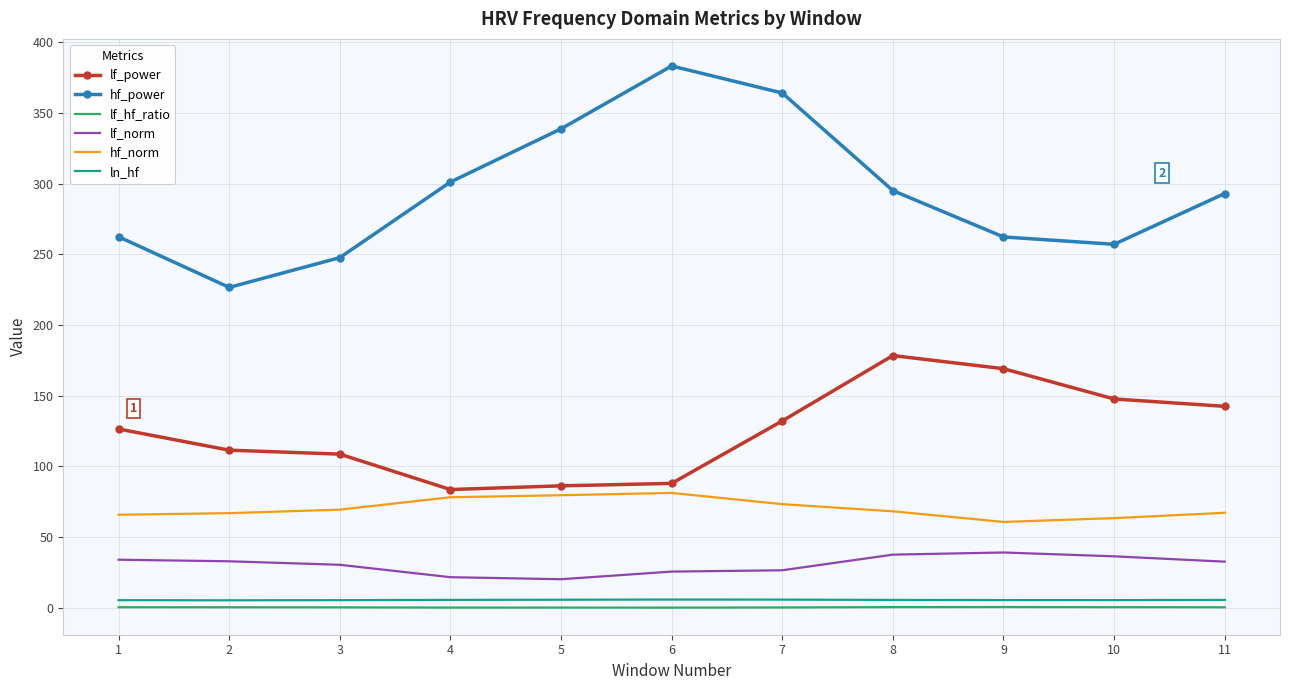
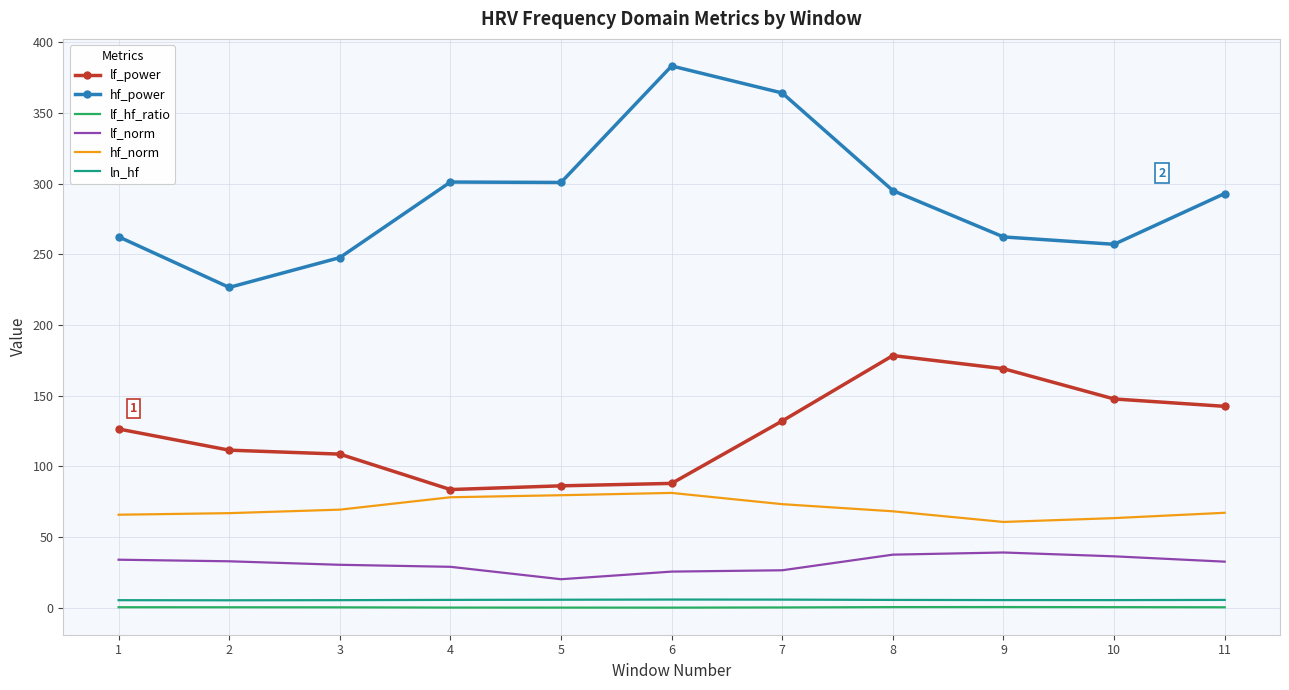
  {
    "lf_power": {
      "2": 112,
      "3": 109,
      "4": 84,
      "5": 86,
      "6": 88,
      "7": 132,
      "8": 178,
      "9": 169,
      "10": 148,
      "11": 143
    },
    "hf_power": {
      "1": 262,
      "2": 227,
      "3": 248,
      "4": 301,
-     "5": 339,
+     "5": 301,
      "6": 383,
      "7": 364,
      "8": 295,
      "9": 262,
      "10": 257,
      "11": 293
    },
    "lf_norm": {
      "1": 34,
      "2": 33,
      "3": 31,
-     "4": 22,
+     "4": 29,
      "5": 20,
      "6": 26,
      "7": 27,
      "8": 38,
      "9": 39,
      "10": 36,
      "11": 33
    },
    "hf_norm": {
      "1": 66,
      "2": 67,
      "3": 69,
      "4": 78,
      "5": 80,
      "6": 81,
      "7": 73,
      "8": 68,
      "9": 61,
      "10": 64,
      "11": 67
    }
  }
